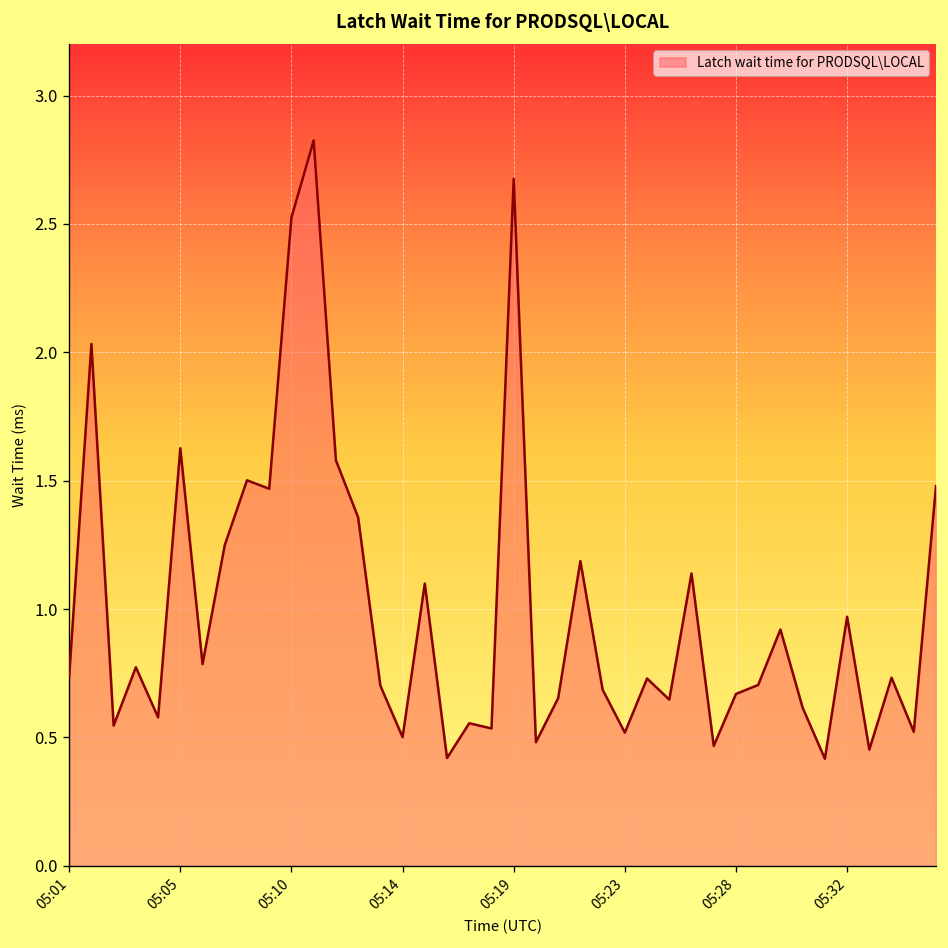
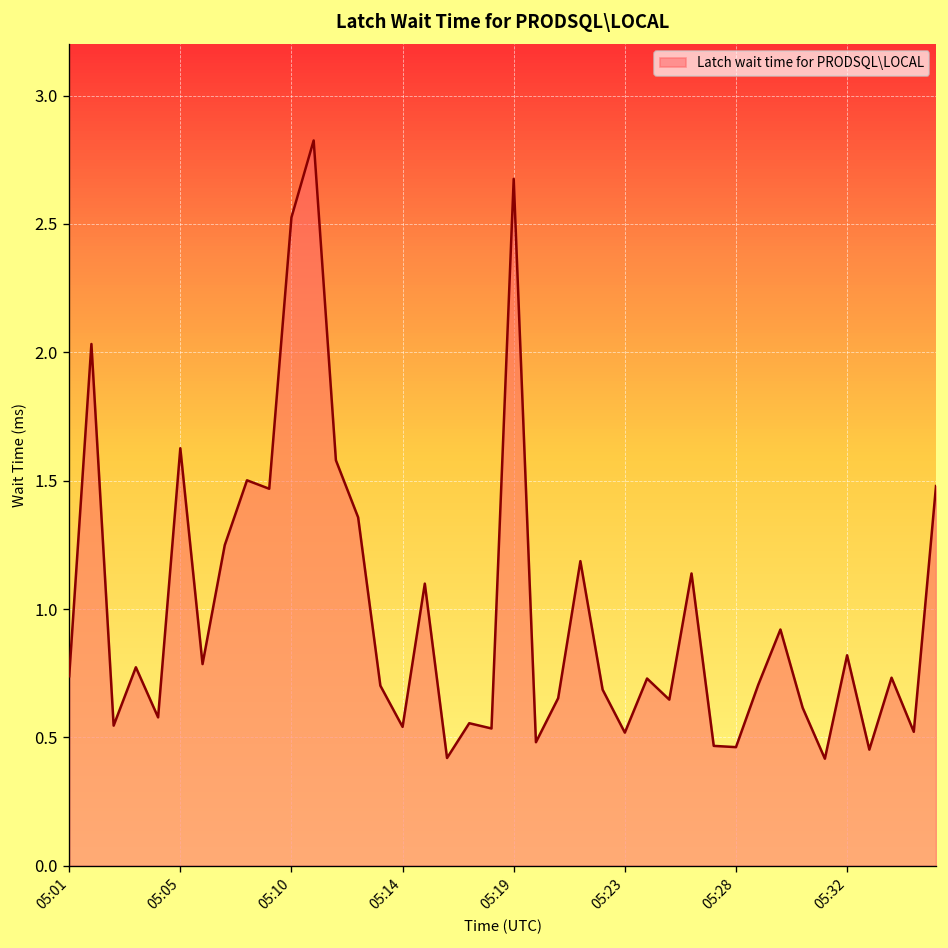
  {
    "05:01": 0.74,
    "05:05": 1.63,
    "05:10": 2.53,
-   "05:14": 0.50,
+   "05:14": 0.54,
    "05:19": 2.68,
    "05:23": 0.52,
-   "05:28": 0.67,
-   "05:32": 0.97
+   "05:28": 0.46,
+   "05:32": 0.82
  }
